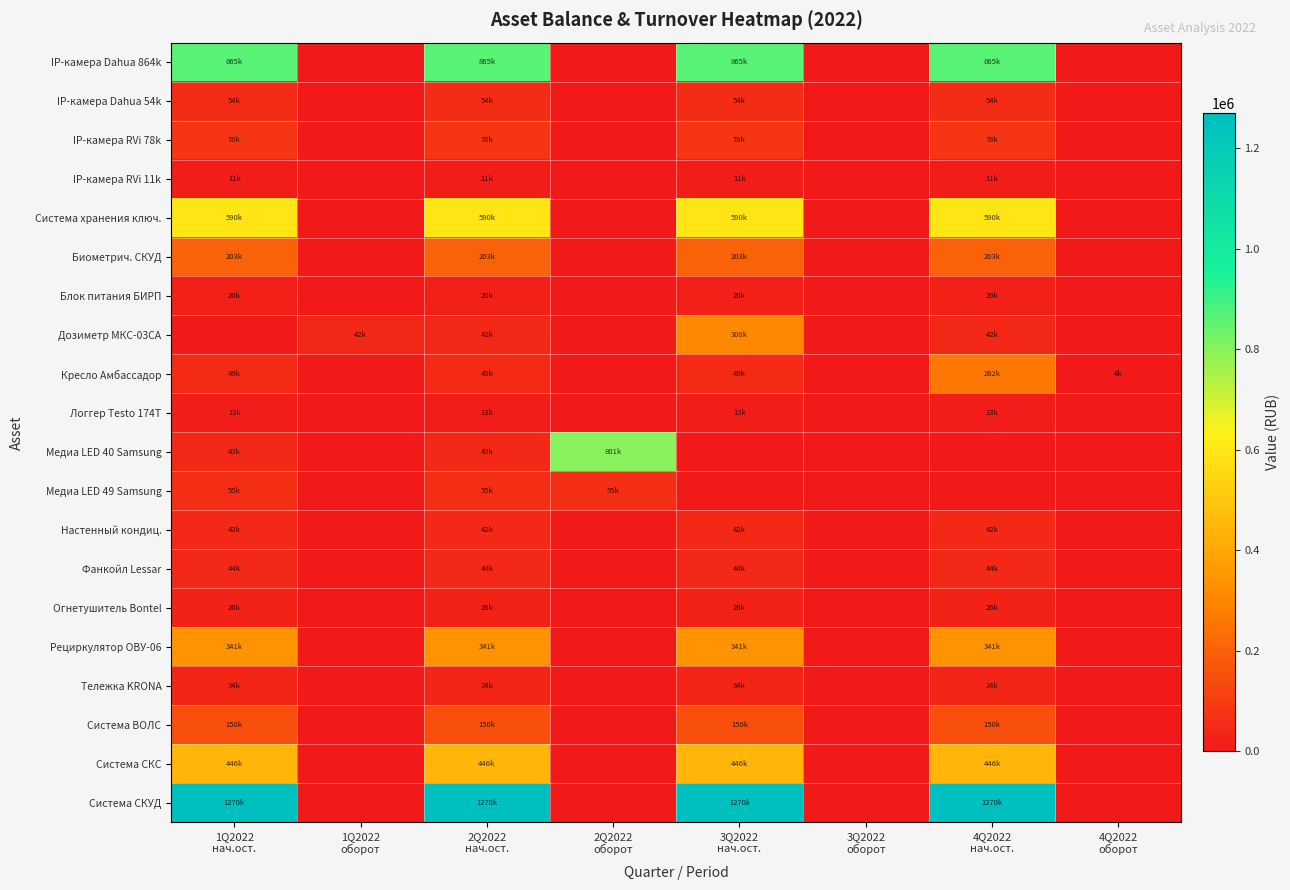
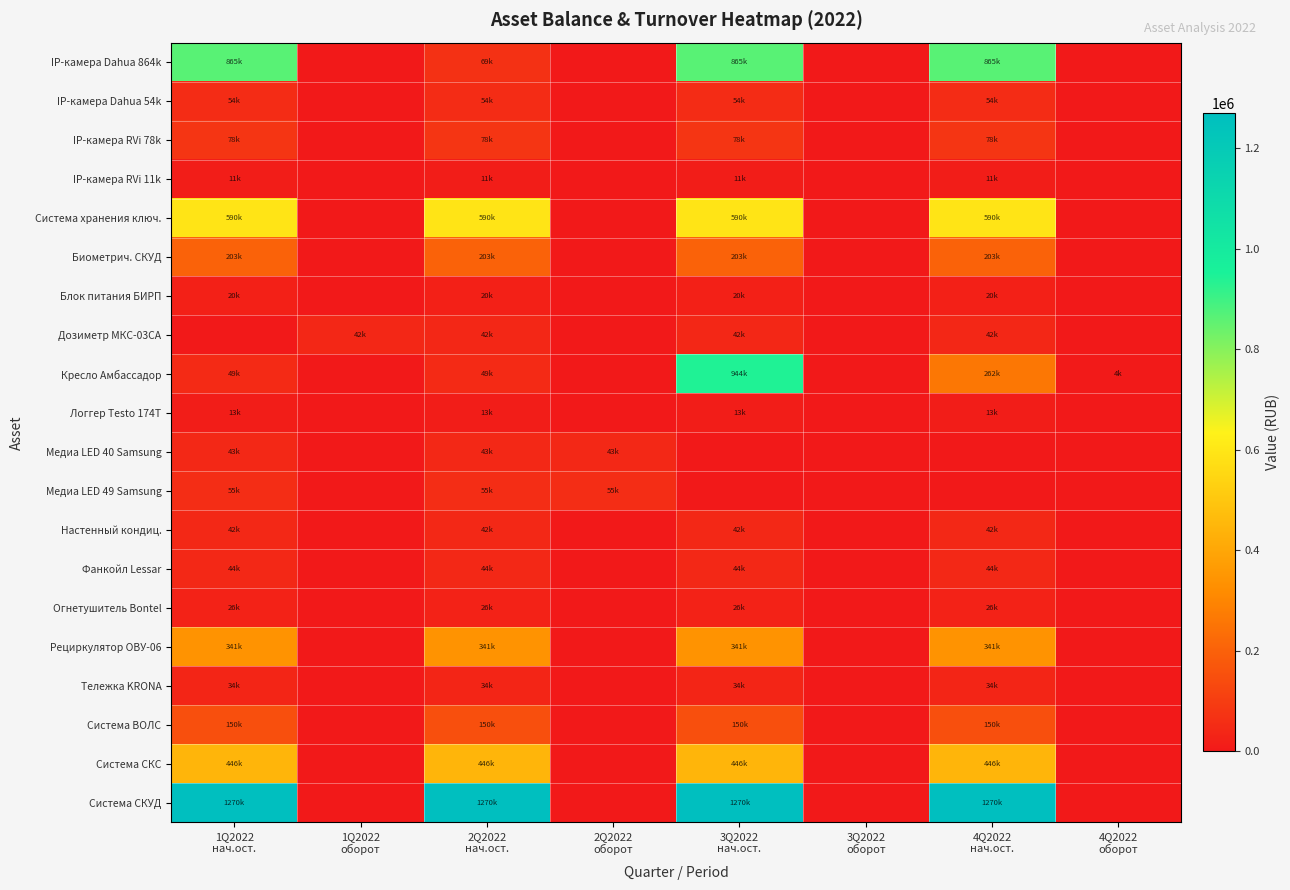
  {
    "IP-камера Dahua 864k": {
      "1Q2022 нач.ост.": "865k",
-     "2Q2022 нач.ост.": "865k",
+     "2Q2022 нач.ост.": "69k",
      "3Q2022 нач.ост.": "865k",
      "4Q2022 нач.ост.": "865k"
    },
    "IP-камера Dahua 54k": {
      "1Q2022 нач.ост.": "54k",
      "2Q2022 нач.ост.": "54k",
      "3Q2022 нач.ост.": "54k",
      "4Q2022 нач.ост.": "54k"
    },
    "IP-камера RVi 78k": {
      "1Q2022 нач.ост.": "78k",
      "2Q2022 нач.ост.": "78k",
      "3Q2022 нач.ост.": "78k",
      "4Q2022 нач.ост.": "78k"
    },
    "IP-камера RVi 11k": {
      "1Q2022 нач.ост.": "11k",
      "2Q2022 нач.ост.": "11k",
      "3Q2022 нач.ост.": "11k",
      "4Q2022 нач.ост.": "11k"
    },
    "Система хранения ключ.": {
      "1Q2022 нач.ост.": "590k",
      "2Q2022 нач.ост.": "590k",
      "3Q2022 нач.ост.": "590k",
      "4Q2022 нач.ост.": "590k"
    },
    "Биометрич. СКУД": {
      "1Q2022 нач.ост.": "203k",
      "2Q2022 нач.ост.": "203k",
      "3Q2022 нач.ост.": "203k",
      "4Q2022 нач.ост.": "203k"
    },
    "Блок питания БИРП": {
      "1Q2022 нач.ост.": "20k",
      "2Q2022 нач.ост.": "20k",
      "3Q2022 нач.ост.": "20k",
      "4Q2022 нач.ост.": "20k"
    },
    "Дозиметр МКС-03СА": {
      "1Q2022 оборот": "42k",
      "2Q2022 нач.ост.": "42k",
-     "3Q2022 нач.ост.": "308k",
+     "3Q2022 нач.ост.": "42k",
      "4Q2022 нач.ост.": "42k"
    },
    "Кресло Амбассадор": {
      "1Q2022 нач.ост.": "49k",
      "2Q2022 нач.ост.": "49k",
-     "3Q2022 нач.ост.": "49k",
+     "3Q2022 нач.ост.": "944k",
      "4Q2022 нач.ост.": "262k",
      "4Q2022 оборот": "4k"
    },
    "Логгер Testo 174T": {
      "1Q2022 нач.ост.": "13k",
      "2Q2022 нач.ост.": "13k",
      "3Q2022 нач.ост.": "13k",
      "4Q2022 нач.ост.": "13k"
    },
    "Медиа LED 40 Samsung": {
      "1Q2022 нач.ост.": "43k",
      "2Q2022 нач.ост.": "43k",
-     "2Q2022 оборот": "801k"
+     "2Q2022 оборот": "43k"
    },
    "Медиа LED 49 Samsung": {
      "1Q2022 нач.ост.": "55k",
      "2Q2022 нач.ост.": "55k",
      "2Q2022 оборот": "55k"
    },
    "Настенный кондиц.": {
      "1Q2022 нач.ост.": "42k",
      "2Q2022 нач.ост.": "42k",
      "3Q2022 нач.ост.": "42k",
      "4Q2022 нач.ост.": "42k"
    },
    "Фанкойл Lessar": {
      "1Q2022 нач.ост.": "44k",
      "2Q2022 нач.ост.": "44k",
      "3Q2022 нач.ост.": "44k",
      "4Q2022 нач.ост.": "44k"
    },
    "Огнетушитель Bontel": {
      "1Q2022 нач.ост.": "26k",
      "2Q2022 нач.ост.": "26k",
      "3Q2022 нач.ост.": "26k",
      "4Q2022 нач.ост.": "26k"
    },
    "Рециркулятор ОВУ-06": {
      "1Q2022 нач.ост.": "341k",
      "2Q2022 нач.ост.": "341k",
      "3Q2022 нач.ост.": "341k",
      "4Q2022 нач.ост.": "341k"
    },
    "Тележка KRONA": {
      "1Q2022 нач.ост.": "34k",
      "2Q2022 нач.ост.": "34k",
      "3Q2022 нач.ост.": "34k",
      "4Q2022 нач.ост.": "34k"
    },
    "Система ВОЛС": {
      "1Q2022 нач.ост.": "150k",
      "2Q2022 нач.ост.": "150k",
      "3Q2022 нач.ост.": "150k",
      "4Q2022 нач.ост.": "150k"
    },
    "Система СКС": {
      "1Q2022 нач.ост.": "446k",
      "2Q2022 нач.ост.": "446k",
      "3Q2022 нач.ост.": "446k",
      "4Q2022 нач.ост.": "446k"
    },
    "Система СКУД": {
      "1Q2022 нач.ост.": "1270k",
      "2Q2022 нач.ост.": "1270k",
      "3Q2022 нач.ост.": "1270k",
      "4Q2022 нач.ост.": "1270k"
    }
  }
